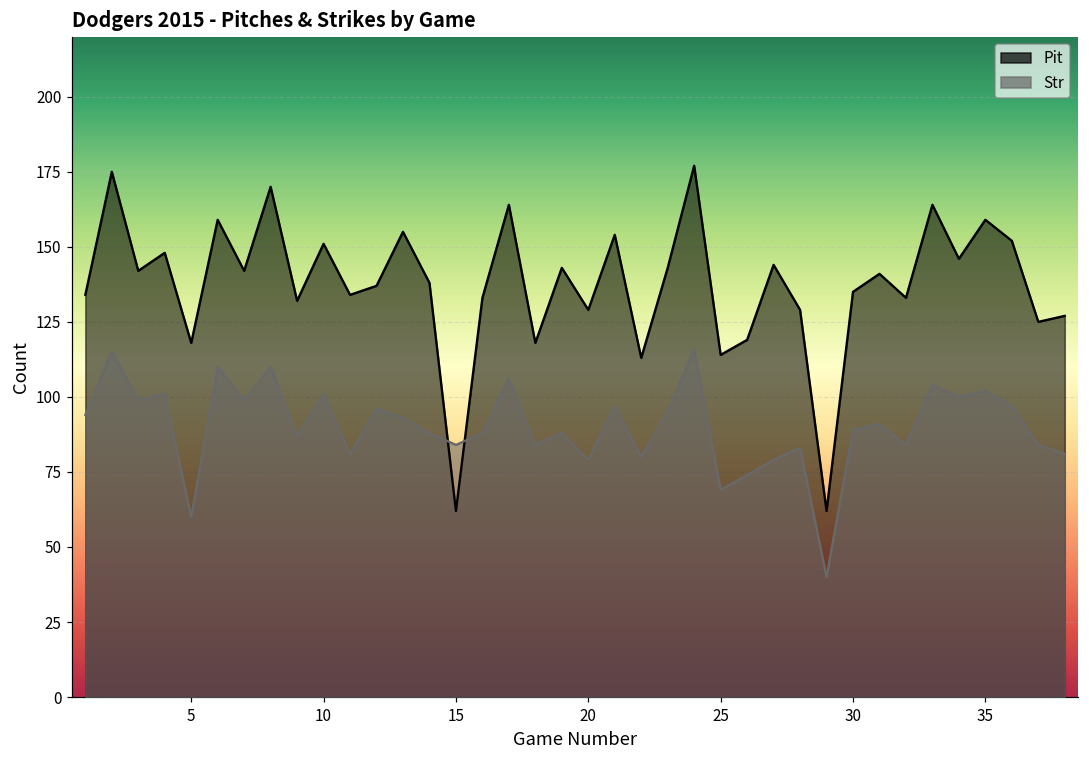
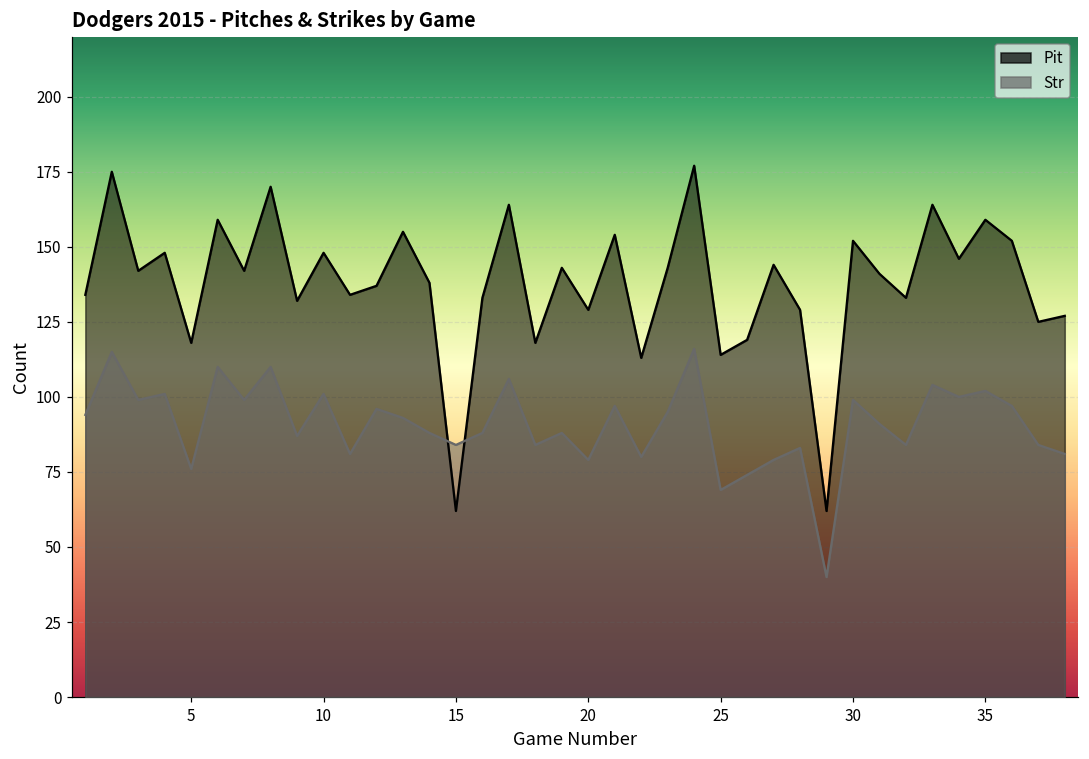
  {
    "Pit": {
      "5": 118,
-     "10": 151,
+     "10": 148,
      "15": 62,
      "20": 129,
      "25": 114,
-     "30": 135,
+     "30": 152,
      "35": 159
    },
    "Str": {
-     "5": 60,
+     "5": 76,
      "10": 101,
      "15": 84,
      "20": 79,
      "25": 69,
-     "30": 89,
+     "30": 99,
      "35": 102
    }
  }
